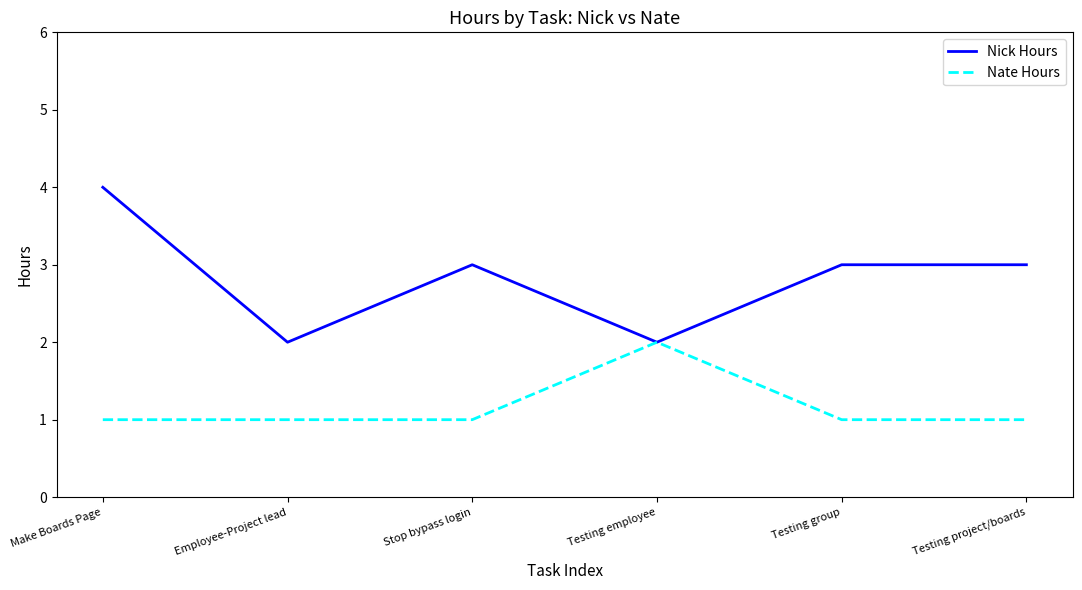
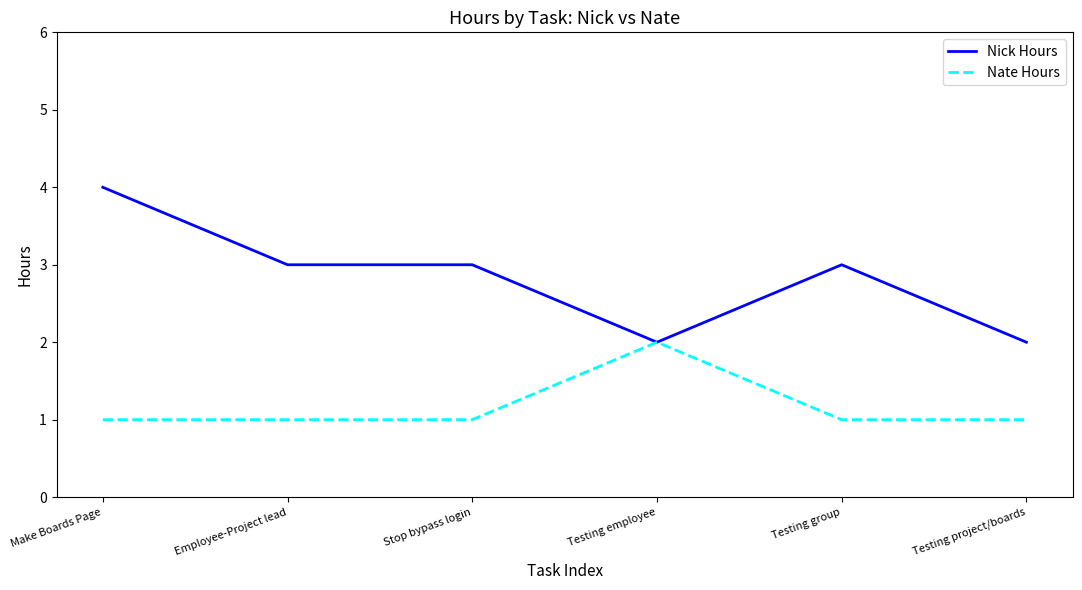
  {
    "Nick Hours": {
      "Make Boards Page": 4,
-     "Employee-Project lead": 2,
+     "Employee-Project lead": 3,
      "Stop bypass login": 3,
      "Testing group": 3,
-     "Testing project/boards": 3
+     "Testing project/boards": 2
    },
    "Nate Hours": {
      "Make Boards Page": 1,
      "Employee-Project lead": 1,
      "Stop bypass login": 1,
      "Testing group": 1,
      "Testing project/boards": 1
    }
  }
